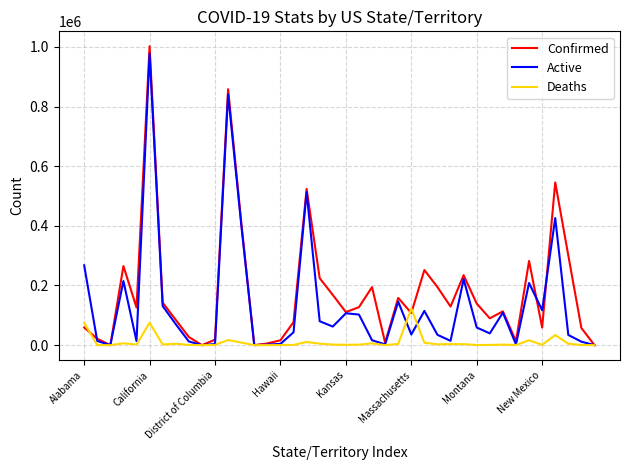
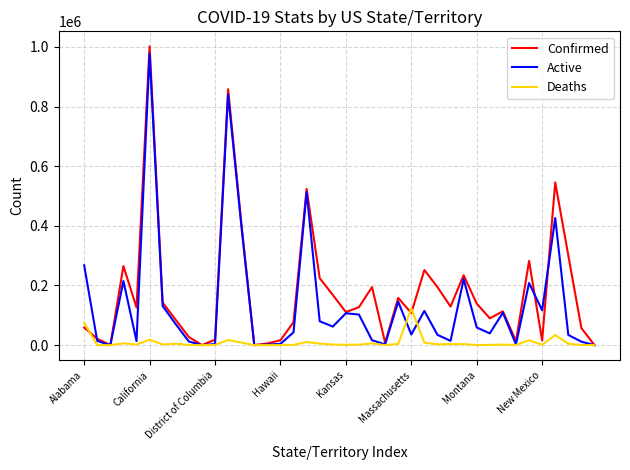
  {
    "Confirmed": {
      "Alabama": 60000,
      "California": 1000000,
      "District of Columbia": 20000,
      "Hawaii": 20000,
      "Massachusetts": 110000,
      "Montana": 140000,
-     "New Mexico": 60000
+     "New Mexico": 20000
    },
    "Active": {
      "Alabama": 270000,
      "California": 980000,
      "Massachusetts": 40000,
      "Montana": 60000,
      "New Mexico": 120000
    },
    "Deaths": {
      "Alabama": 70000,
-     "California": 70000,
+     "California": 20000,
      "Kansas": 0,
      "Massachusetts": 120000,
      "Montana": 0,
      "New Mexico": 0
    }
  }
